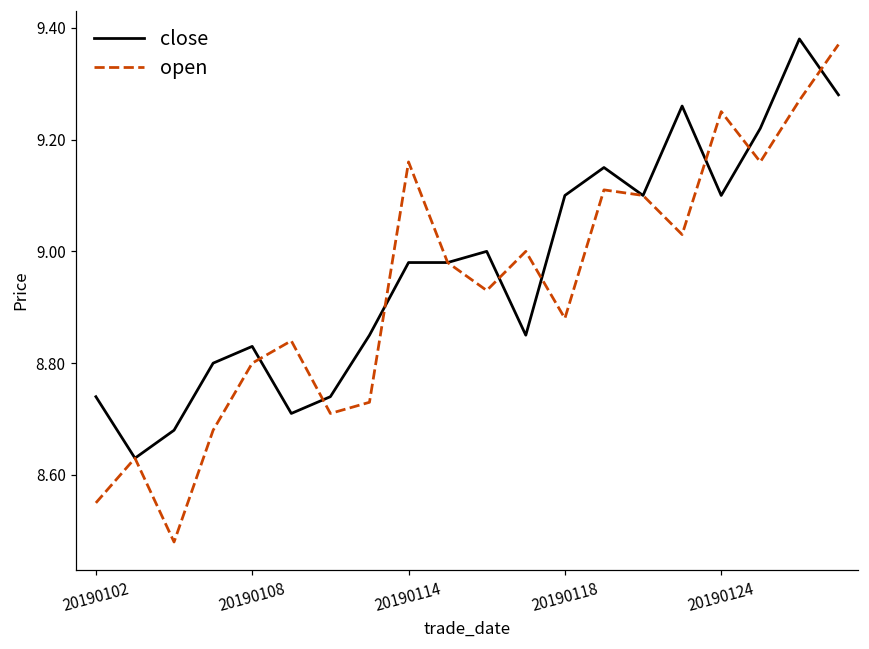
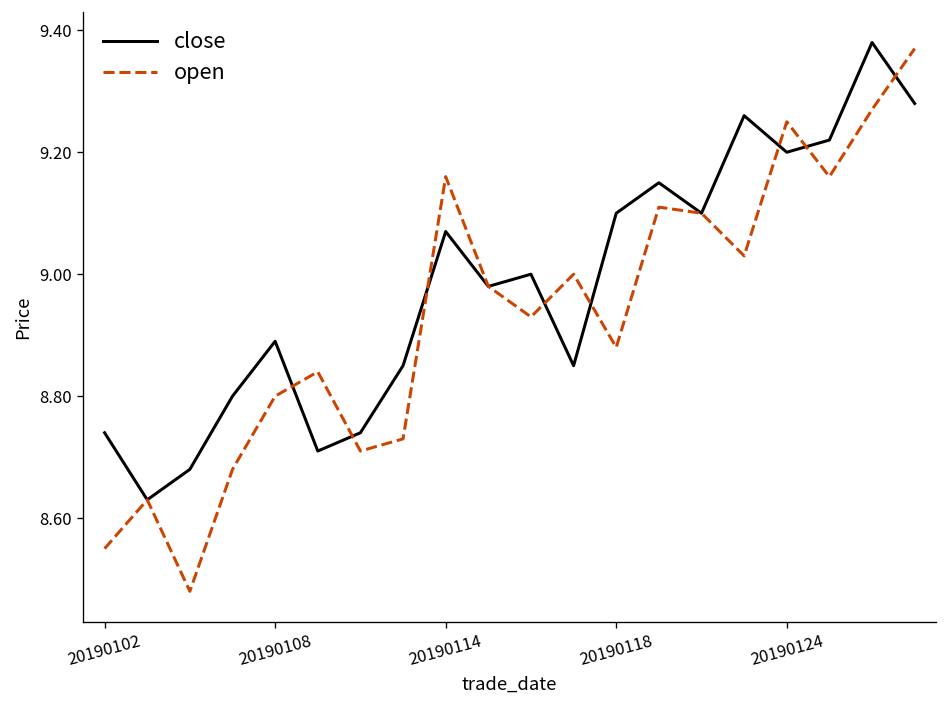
  {
    "close": {
      "20190102": 8.74,
-     "20190108": 8.83,
-     "20190114": 8.98,
+     "20190108": 8.89,
+     "20190114": 9.07,
      "20190118": 9.10,
-     "20190124": 9.1
+     "20190124": 9.2
    },
    "open": {
      "20190102": 8.55,
      "20190108": 8.80,
      "20190114": 9.16,
      "20190118": 8.88,
      "20190124": 9.25
    }
  }
